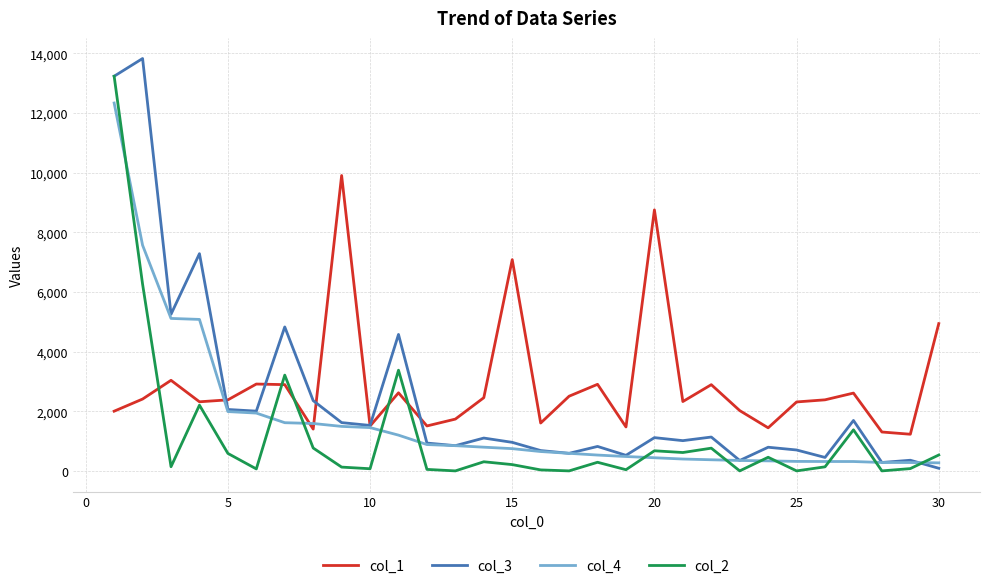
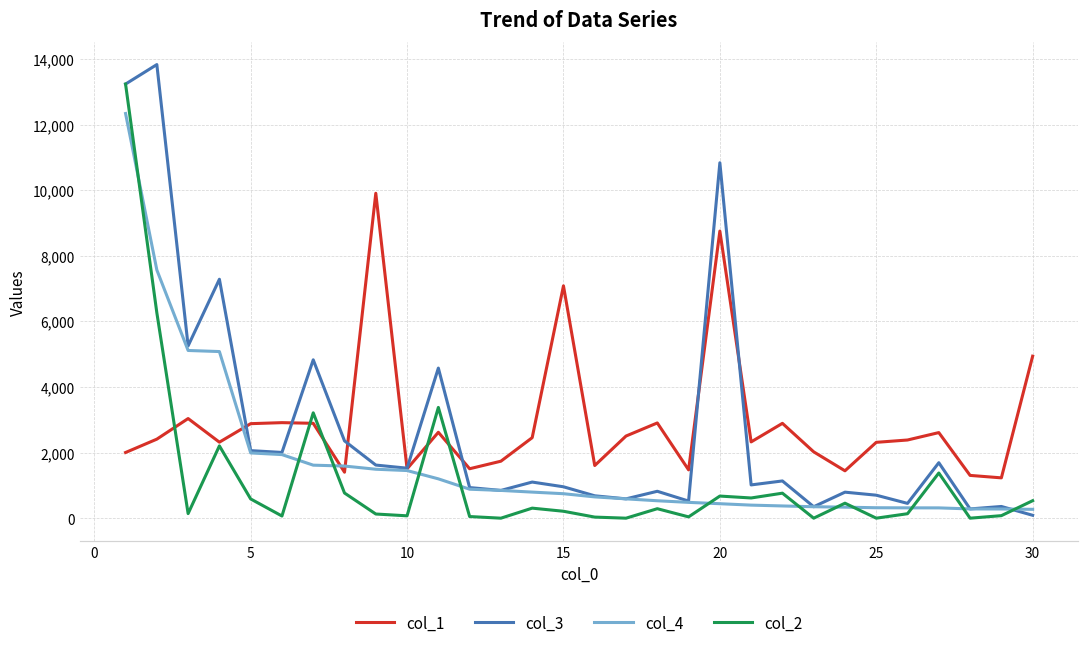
  {
    "col_1": {
-     "5": "2,400",
+     "5": "2,900",
      "15": "7,100",
      "20": "8,800",
      "25": "2,300",
      "30": "4,900"
    },
    "col_3": {
      "15": "1,000",
-     "20": "1,100",
+     "20": "10,800",
      "25": "700",
      "30": "100"
    },
    "col_4": {
      "15": "700",
      "20": "400",
      "25": "300",
      "30": "300"
    },
    "col_2": {
      "5": "600",
      "10": "100",
      "15": "200",
      "20": "700",
      "25": "0",
      "30": "500"
    }
  }
